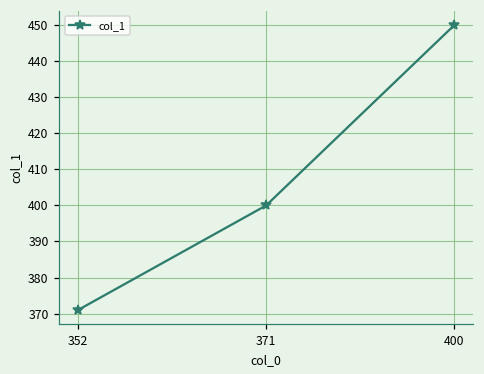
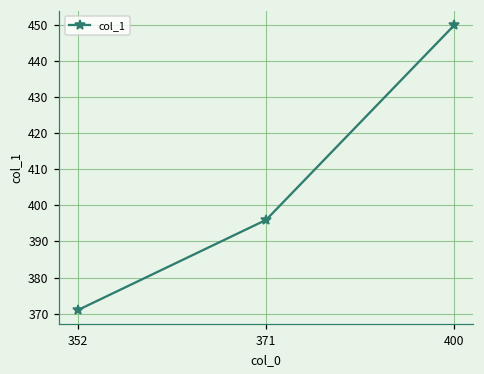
  {
    "352": 371,
-   "371": 400,
+   "371": 396,
    "400": 450
  }
